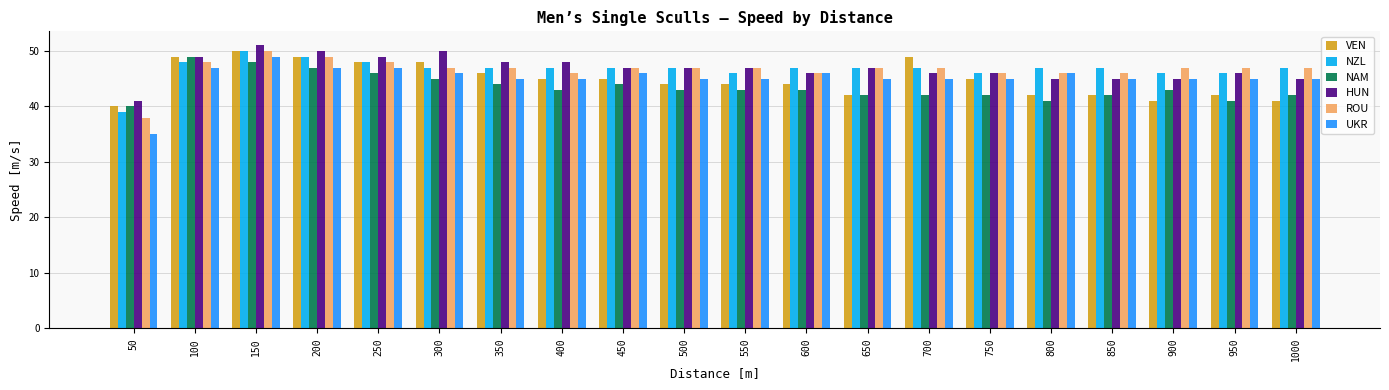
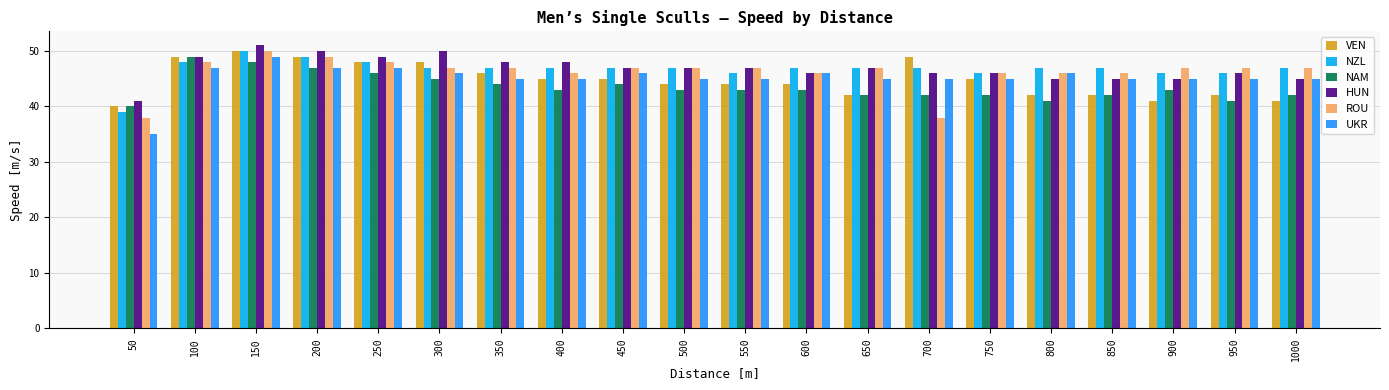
  {
    "VEN": {
      "50": 40,
      "100": 49,
      "150": 50,
      "200": 49,
      "250": 48,
      "300": 48,
      "350": 46,
      "400": 45,
      "450": 45,
      "500": 44,
      "550": 44,
      "600": 44,
      "650": 42,
      "700": 49,
      "750": 45,
      "800": 42,
      "850": 42,
      "900": 41,
      "950": 42,
      "1000": 41
    },
    "NAM": {
      "50": 40,
      "100": 49,
      "150": 48,
      "200": 47,
      "250": 46,
      "300": 45,
      "350": 44,
      "400": 43,
      "450": 44,
      "500": 43,
      "550": 43,
      "600": 43,
      "650": 42,
      "700": 42,
      "750": 42,
      "800": 41,
      "850": 42,
      "900": 43,
      "950": 41,
      "1000": 42
    },
    "HUN": {
      "50": 41,
      "100": 49,
      "150": 51,
      "200": 50,
      "250": 49,
      "300": 50,
      "350": 48,
      "400": 48,
      "450": 47,
      "500": 47,
      "550": 47,
      "600": 46,
      "650": 47,
      "700": 46,
      "750": 46,
      "800": 45,
      "850": 45,
      "900": 45,
      "950": 46,
      "1000": 45
    },
    "ROU": {
      "50": 38,
      "100": 48,
      "150": 50,
      "200": 49,
      "250": 48,
      "300": 47,
      "350": 47,
      "400": 46,
      "450": 47,
      "500": 47,
      "550": 47,
      "600": 46,
      "650": 47,
-     "700": 47,
+     "700": 38,
      "750": 46,
      "800": 46,
      "850": 46,
      "900": 47,
      "950": 47,
      "1000": 47
    }
  }
